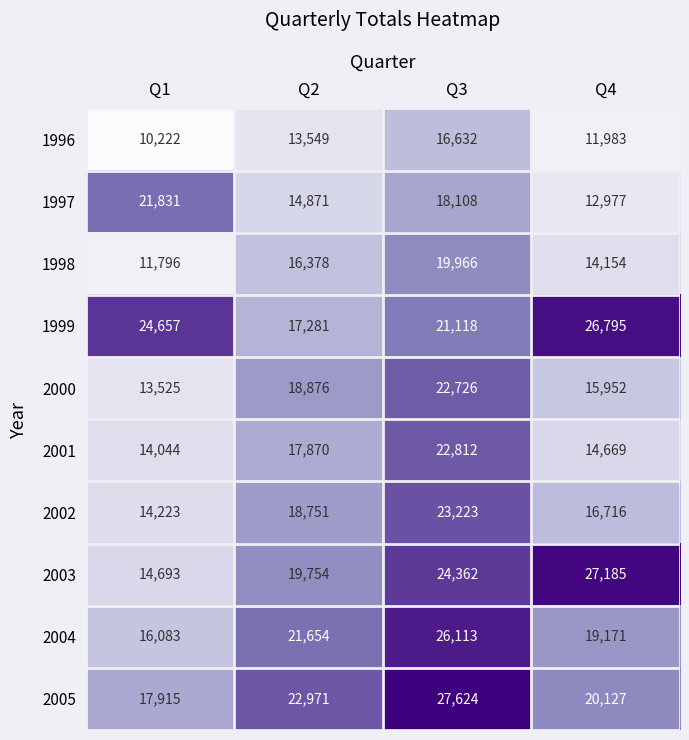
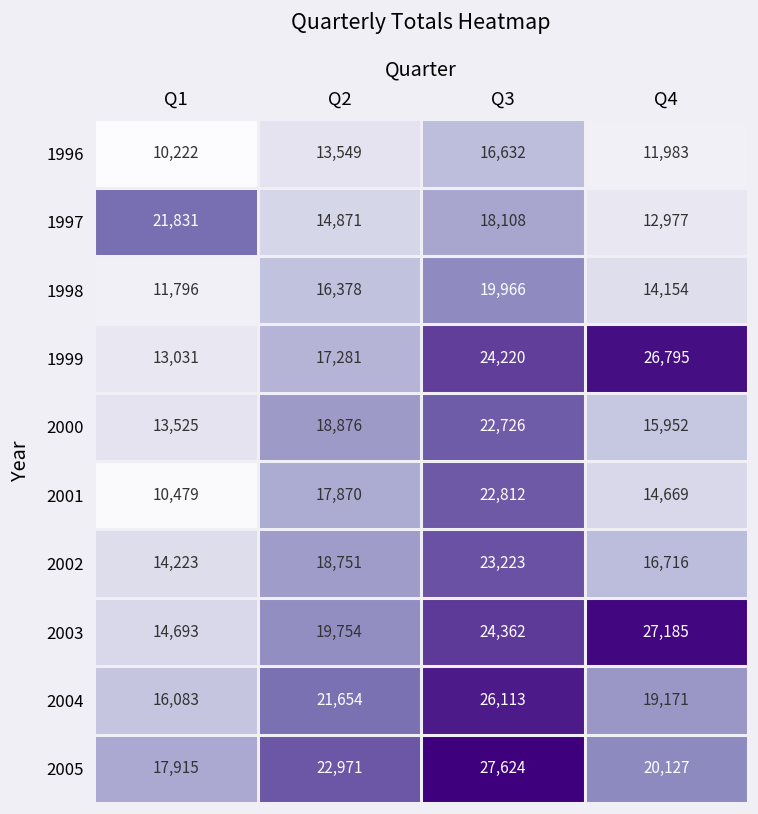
  {
    "1996": {
      "Q1": "10,222",
      "Q2": "13,549",
      "Q3": "16,632",
      "Q4": "11,983"
    },
    "1997": {
      "Q1": "21,831",
      "Q2": "14,871",
      "Q3": "18,108",
      "Q4": "12,977"
    },
    "1998": {
      "Q1": "11,796",
      "Q2": "16,378",
      "Q3": "19,966",
      "Q4": "14,154"
    },
    "1999": {
-     "Q1": "24,657",
+     "Q1": "13,031",
      "Q2": "17,281",
-     "Q3": "21,118",
+     "Q3": "24,220",
      "Q4": "26,795"
    },
    "2000": {
      "Q1": "13,525",
      "Q2": "18,876",
      "Q3": "22,726",
      "Q4": "15,952"
    },
    "2001": {
-     "Q1": "14,044",
+     "Q1": "10,479",
      "Q2": "17,870",
      "Q3": "22,812",
      "Q4": "14,669"
    },
    "2002": {
      "Q1": "14,223",
      "Q2": "18,751",
      "Q3": "23,223",
      "Q4": "16,716"
    },
    "2003": {
      "Q1": "14,693",
      "Q2": "19,754",
      "Q3": "24,362",
      "Q4": "27,185"
    },
    "2004": {
      "Q1": "16,083",
      "Q2": "21,654",
      "Q3": "26,113",
      "Q4": "19,171"
    },
    "2005": {
      "Q1": "17,915",
      "Q2": "22,971",
      "Q3": "27,624",
      "Q4": "20,127"
    }
  }
